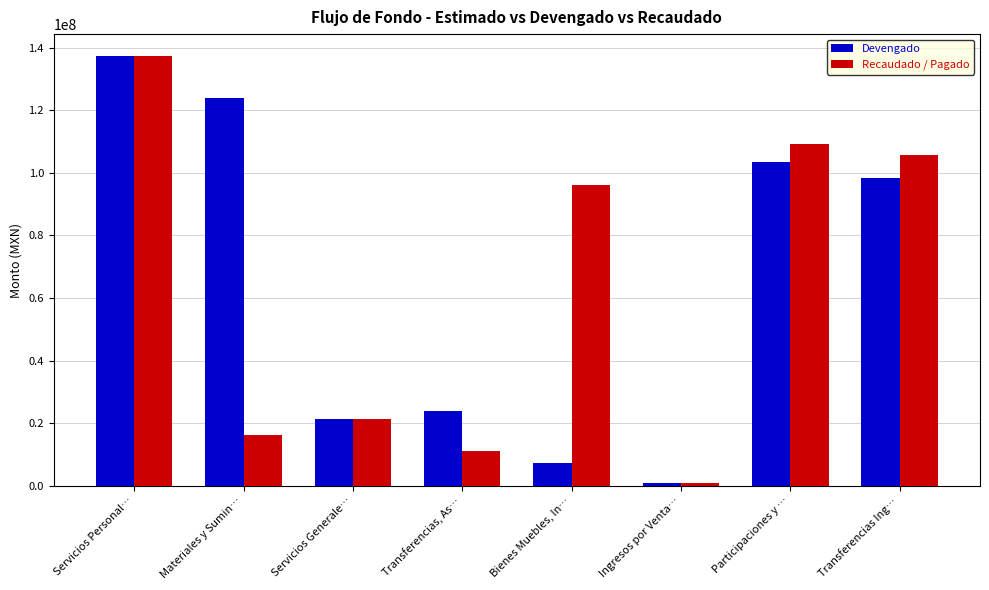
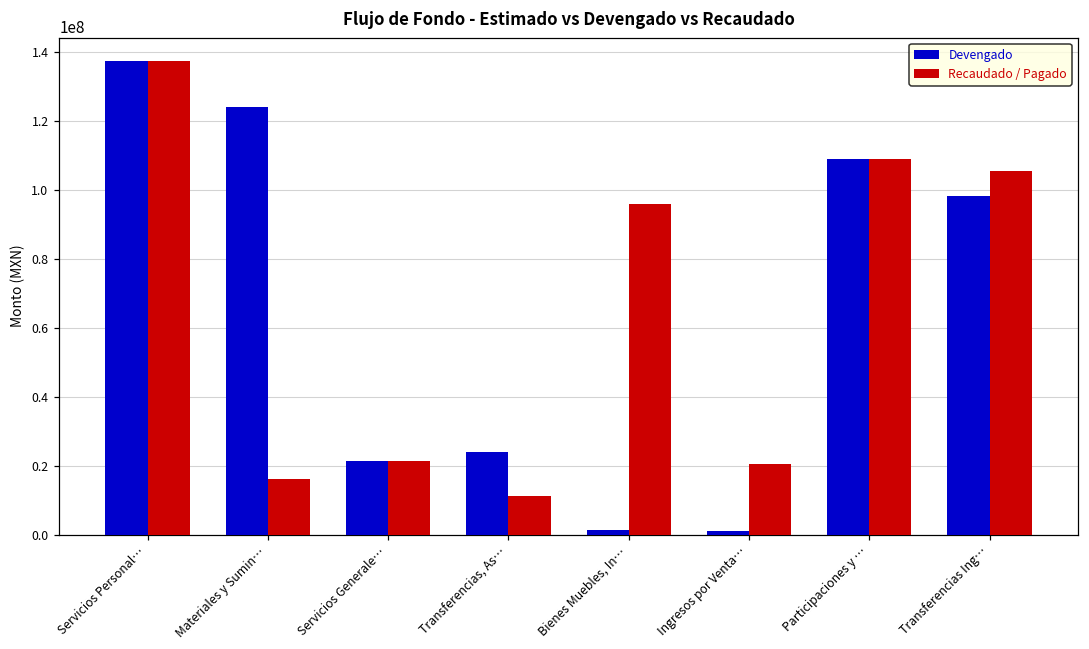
  {
    "Devengado": {
      "Servicios Personal…": 137000000,
      "Materiales y Sumin…": 124000000,
      "Servicios Generale…": 22000000,
      "Transferencias, As…": 24000000,
-     "Bienes Muebles, In…": 7000000,
+     "Bienes Muebles, In…": 1000000,
      "Ingresos por Venta…": 1000000,
-     "Participaciones y …": 103000000,
+     "Participaciones y …": 109000000,
      "Transferencias Ing…": 98000000
    },
    "Recaudado / Pagado": {
      "Servicios Personal…": 137000000,
      "Materiales y Sumin…": 16000000,
      "Servicios Generale…": 21000000,
      "Transferencias, As…": 11000000,
      "Bienes Muebles, In…": 96000000,
-     "Ingresos por Venta…": 1000000,
+     "Ingresos por Venta…": 21000000,
      "Participaciones y …": 109000000,
      "Transferencias Ing…": 106000000
    }
  }
